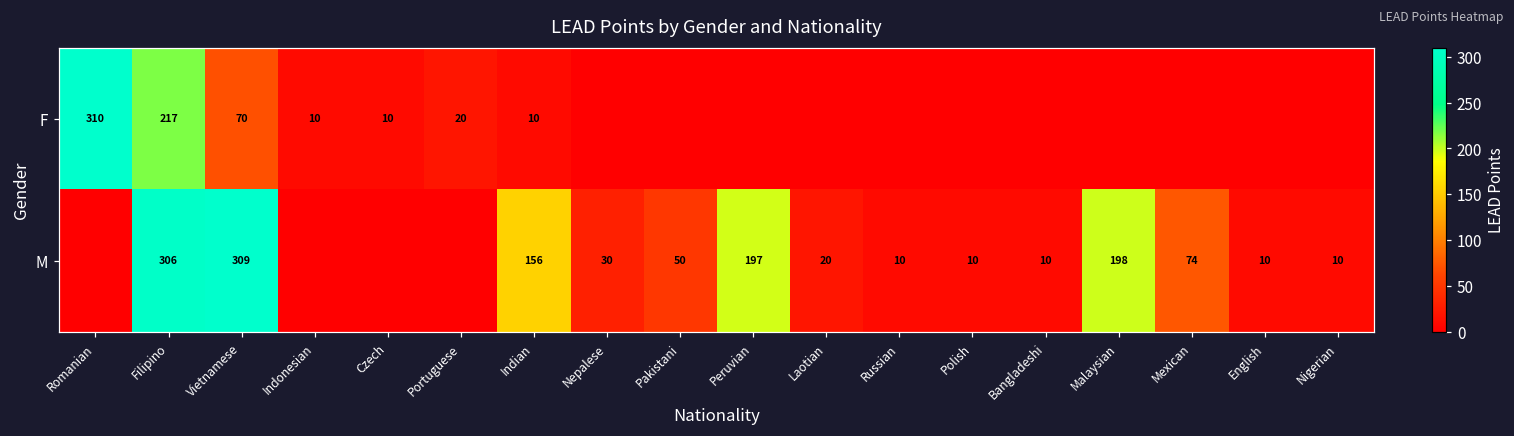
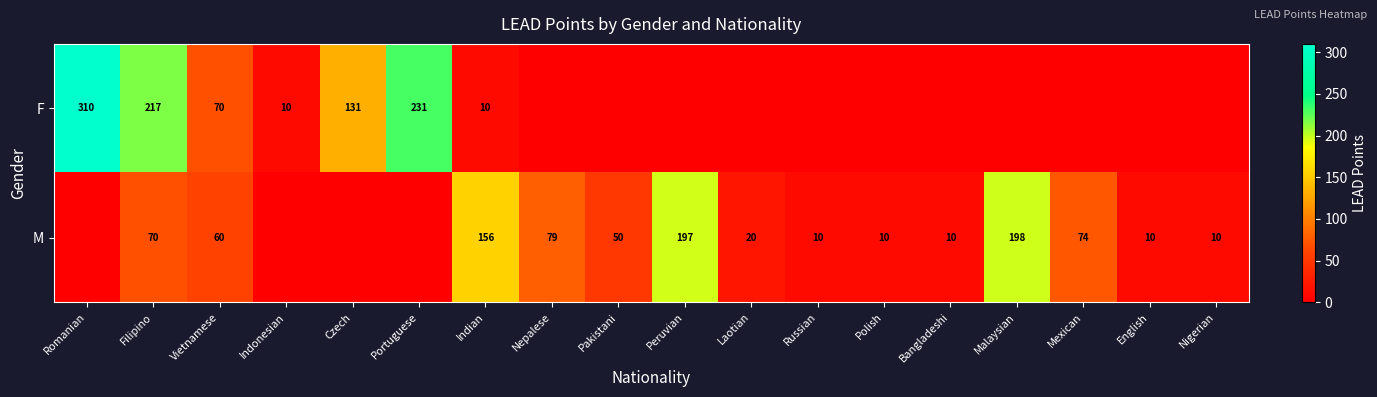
  {
    "F": {
      "Romanian": 310,
      "Filipino": 217,
      "Vietnamese": 70,
      "Indonesian": 10,
-     "Czech": 10,
-     "Portuguese": 20,
+     "Czech": 131,
+     "Portuguese": 231,
      "Indian": 10
    },
    "M": {
-     "Filipino": 306,
-     "Vietnamese": 309,
+     "Filipino": 70,
+     "Vietnamese": 60,
      "Indian": 156,
-     "Nepalese": 30,
+     "Nepalese": 79,
      "Pakistani": 50,
      "Peruvian": 197,
      "Laotian": 20,
      "Russian": 10,
      "Polish": 10,
      "Bangladeshi": 10,
      "Malaysian": 198,
      "Mexican": 74,
      "English": 10,
      "Nigerian": 10
    }
  }
